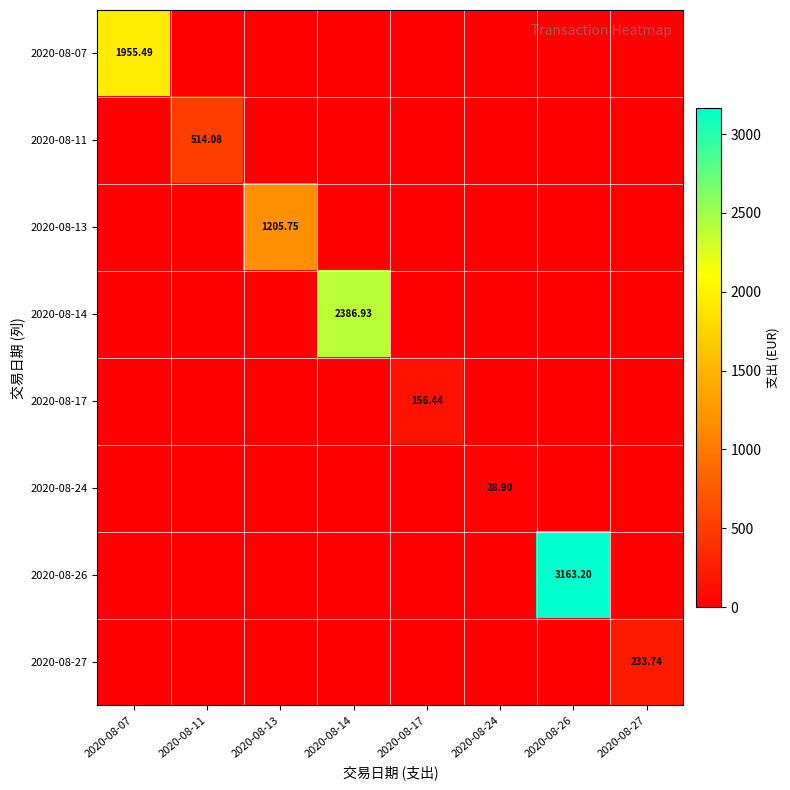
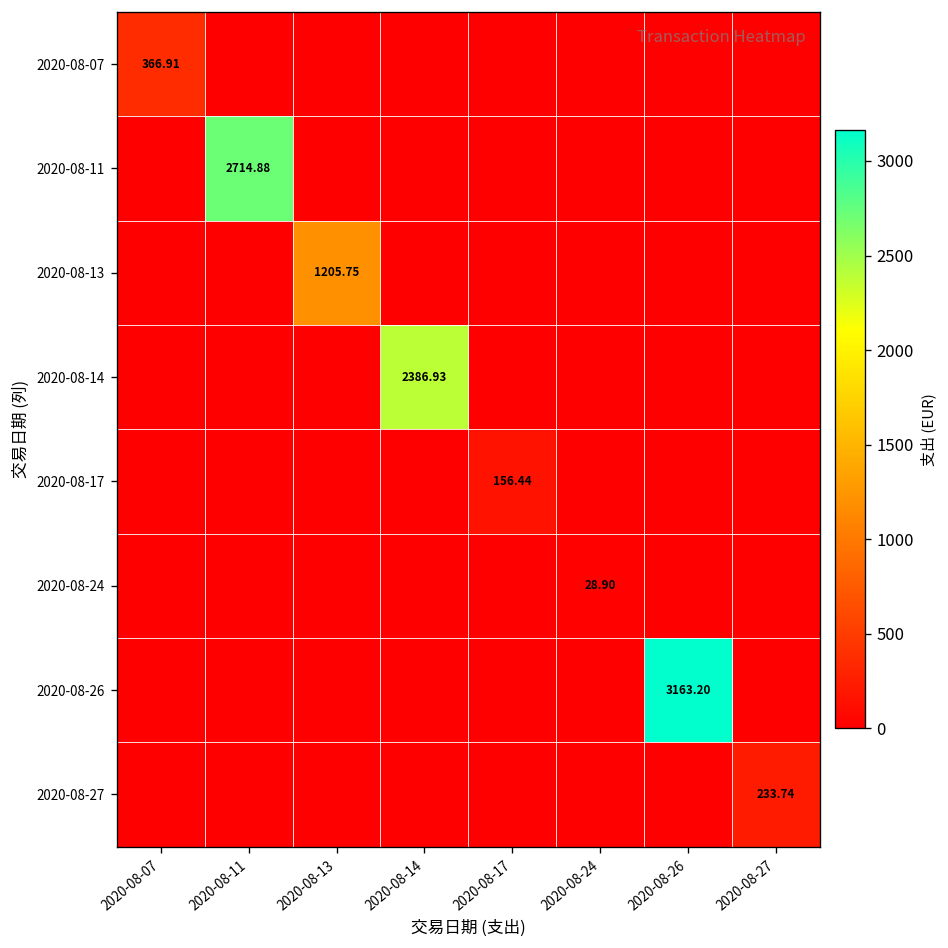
  {
    "2020-08-07": {
-     "2020-08-07": 1955.49
+     "2020-08-07": 366.91
    },
    "2020-08-11": {
-     "2020-08-11": 514.08
+     "2020-08-11": 2714.88
    },
    "2020-08-13": {
      "2020-08-13": 1205.75
    },
    "2020-08-14": {
      "2020-08-14": 2386.93
    },
    "2020-08-17": {
      "2020-08-17": 156.44
    },
    "2020-08-24": {
      "2020-08-24": 28.90
    },
    "2020-08-26": {
      "2020-08-26": 3163.20
    },
    "2020-08-27": {
      "2020-08-27": 233.74
    }
  }
